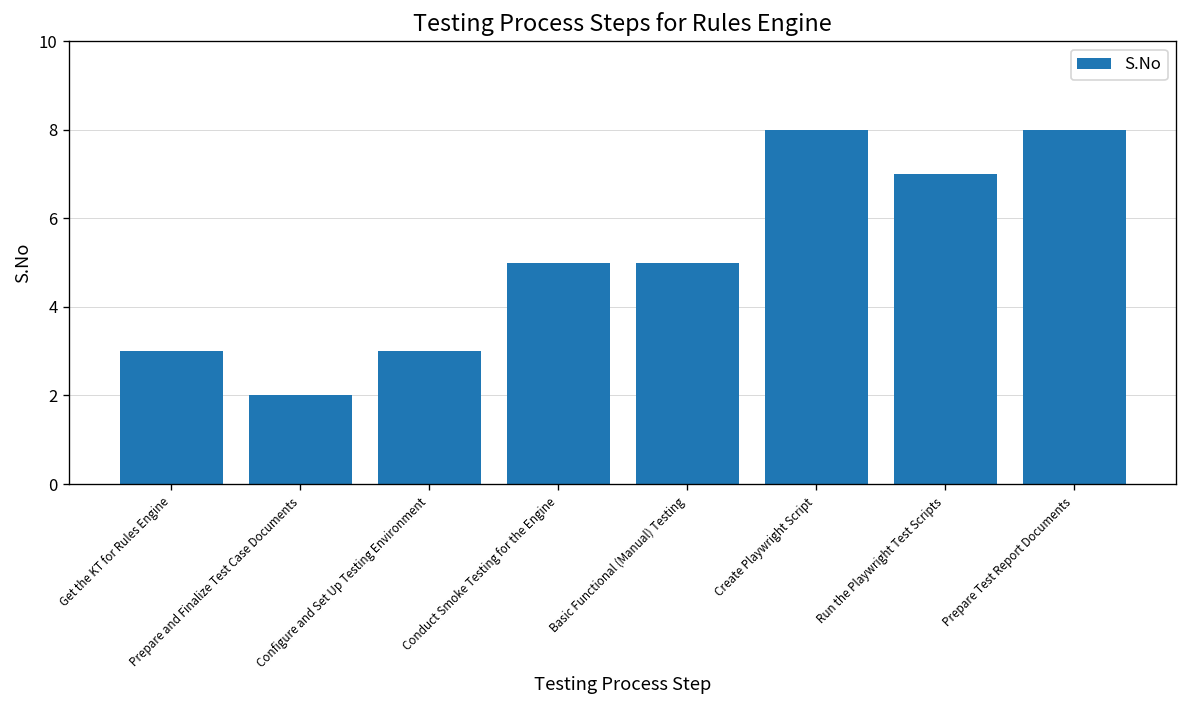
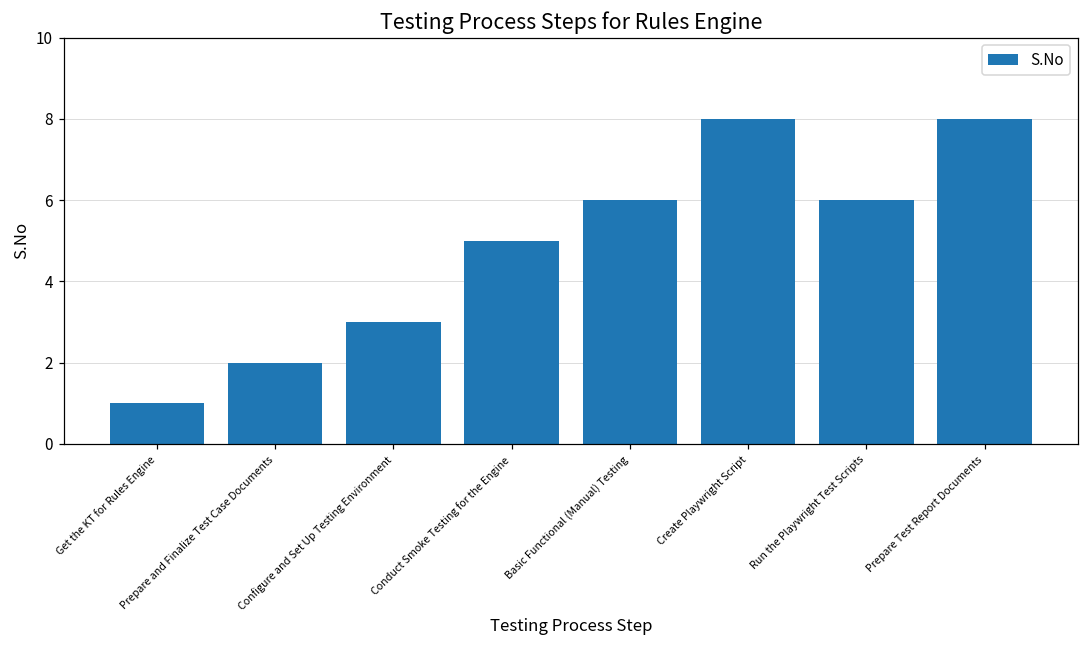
  {
-   "Get the KT for Rules Engine": 3,
+   "Get the KT for Rules Engine": 1,
    "Prepare and Finalize Test Case Documents": 2,
    "Configure and Set Up Testing Environment": 3,
    "Conduct Smoke Testing for the Engine": 5,
-   "Basic Functional (Manual) Testing": 5,
+   "Basic Functional (Manual) Testing": 6,
    "Create Playwright Script": 8,
-   "Run the Playwright Test Scripts": 7,
+   "Run the Playwright Test Scripts": 6,
    "Prepare Test Report Documents": 8
  }
